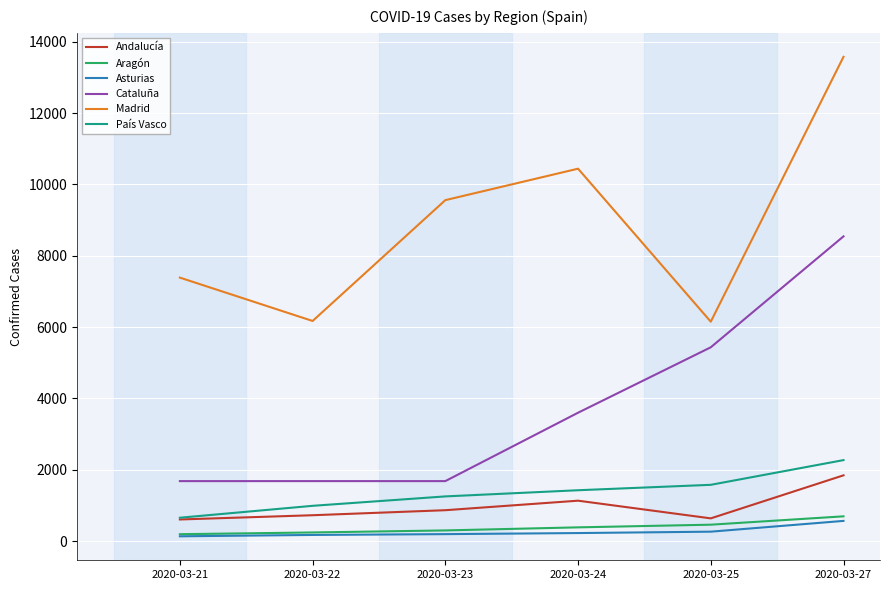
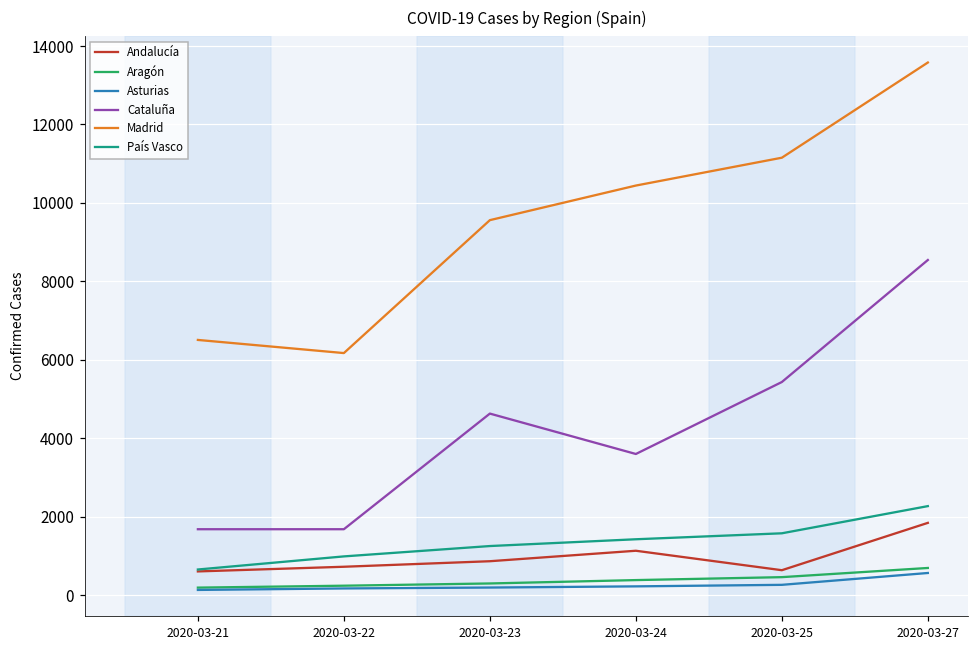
  {
    "Andalucía": {
      "2020-03-22": 700,
      "2020-03-23": 900,
      "2020-03-24": 1100,
      "2020-03-25": 600,
      "2020-03-27": 1800
    },
    "Asturias": {
      "2020-03-23": 200,
      "2020-03-24": 200,
      "2020-03-25": 300,
      "2020-03-27": 600
    },
    "Cataluña": {
      "2020-03-21": 1700,
      "2020-03-22": 1700,
-     "2020-03-23": 1700,
+     "2020-03-23": 4600,
      "2020-03-24": 3600,
      "2020-03-25": 5400,
      "2020-03-27": 8500
    },
    "Madrid": {
-     "2020-03-21": 7400,
+     "2020-03-21": 6500,
      "2020-03-22": 6200,
      "2020-03-23": 9600,
      "2020-03-24": 10400,
-     "2020-03-25": 6200,
+     "2020-03-25": 11200,
      "2020-03-27": 13600
    }
  }
